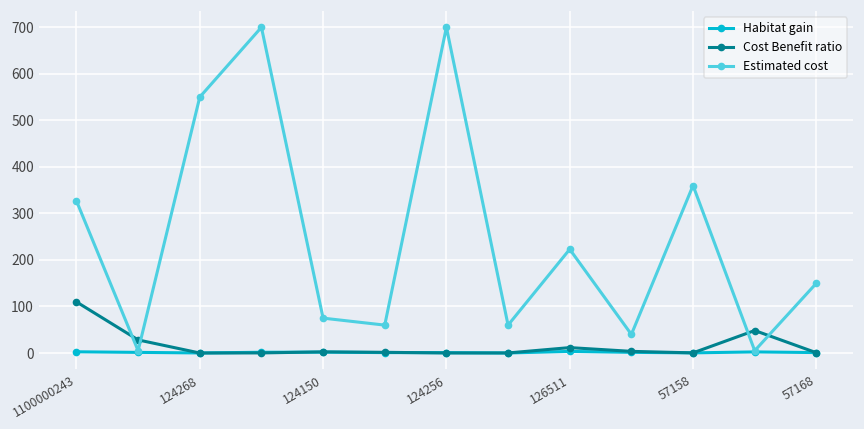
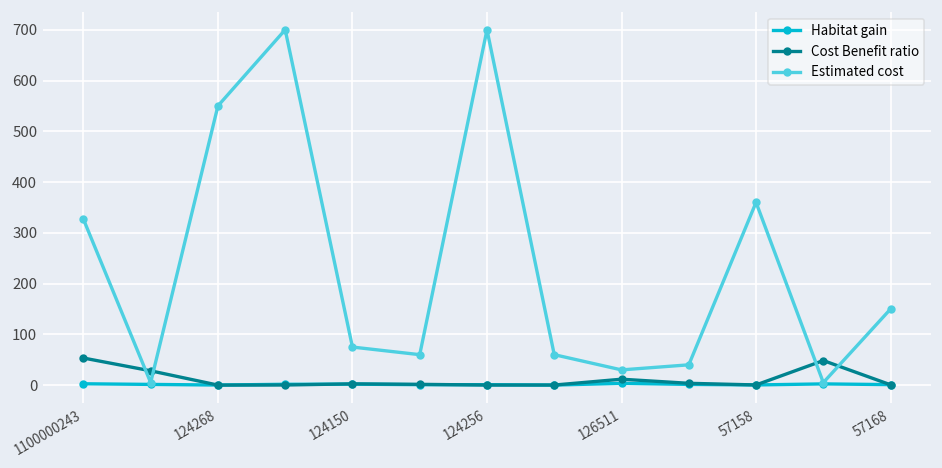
  {
    "Habitat gain": {
      "1100000243": 0,
      "126511": 0
    },
    "Cost Benefit ratio": {
-     "1100000243": 110,
+     "1100000243": 50,
      "126511": 10
    },
    "Estimated cost": {
      "1100000243": 330,
      "124268": 550,
      "124150": 80,
      "124256": 700,
-     "126511": 220,
+     "126511": 30,
      "57158": 360,
      "57168": 150
    }
  }
